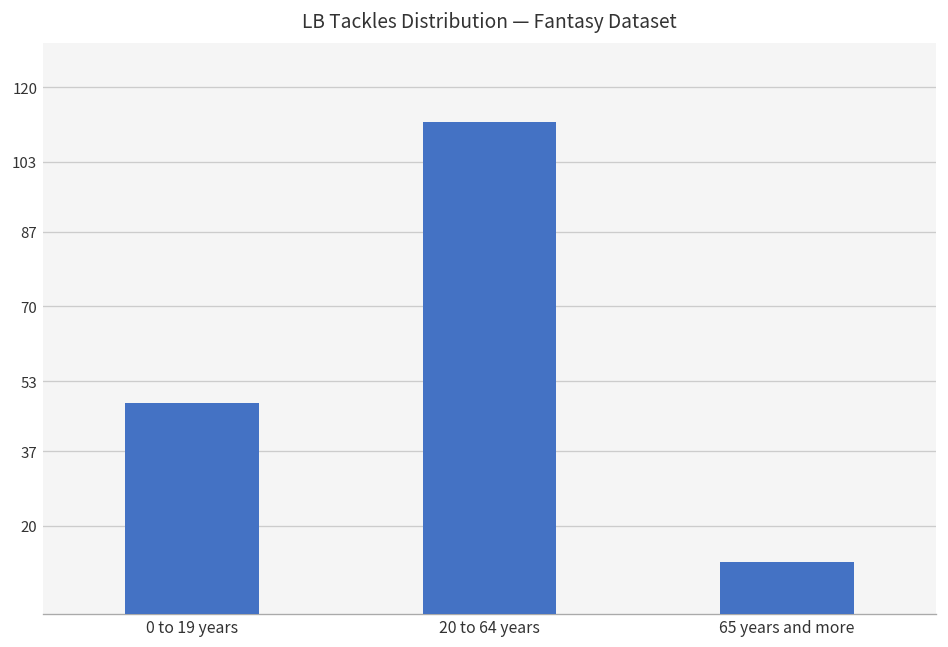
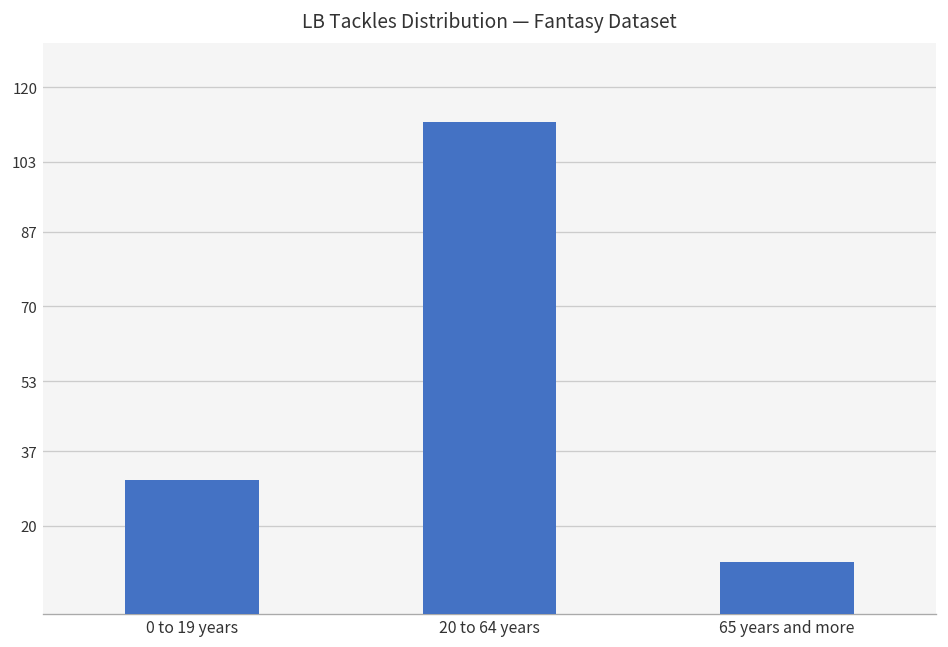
  {
-   "0 to 19 years": 48,
+   "0 to 19 years": 31,
    "20 to 64 years": 112,
    "65 years and more": 12
  }
